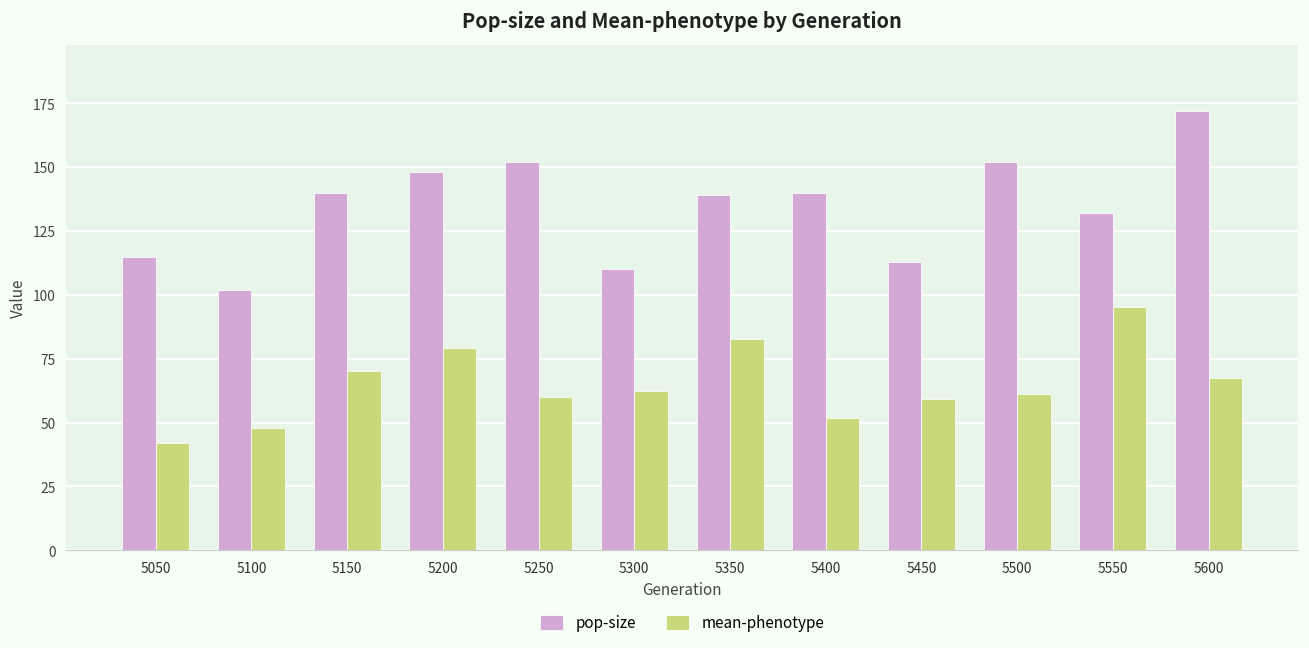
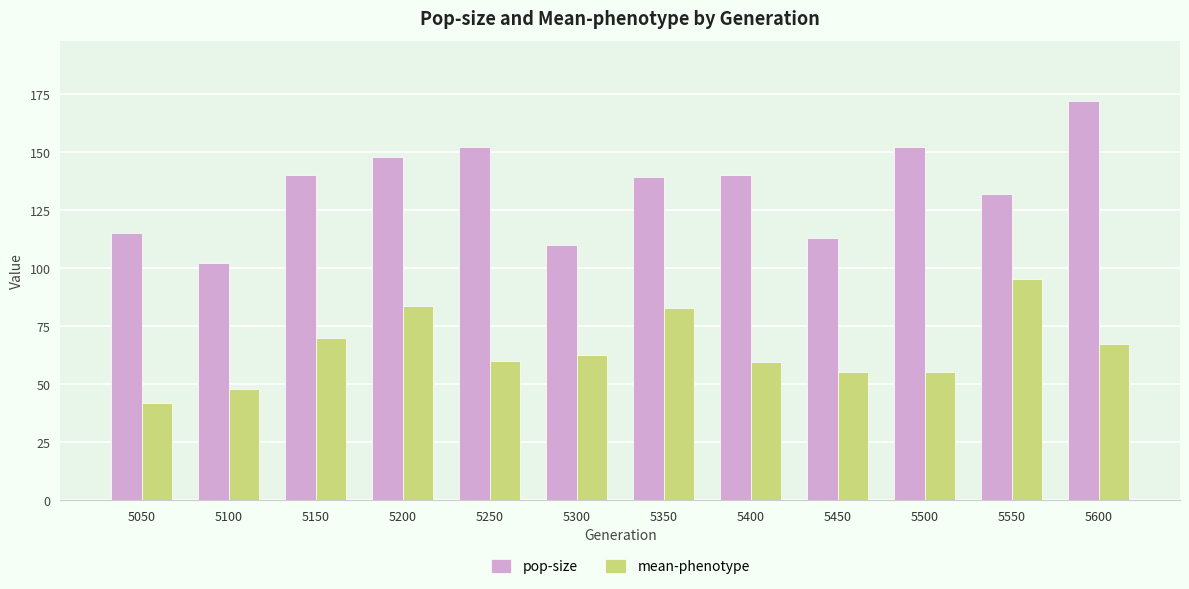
  {
    "pop-size": {
      "5050": 115,
      "5100": 102,
      "5150": 140,
      "5200": 148,
      "5250": 152,
      "5300": 110,
      "5350": 139,
      "5400": 140,
      "5450": 113,
      "5500": 152,
      "5550": 132,
      "5600": 172
    },
    "mean-phenotype": {
      "5050": 42,
      "5100": 48,
      "5150": 70,
-     "5200": 79,
+     "5200": 83,
      "5250": 60,
      "5300": 62,
      "5350": 83,
-     "5400": 52,
-     "5450": 59,
-     "5500": 61,
+     "5400": 59,
+     "5450": 55,
+     "5500": 55,
      "5550": 95,
      "5600": 67
    }
  }
